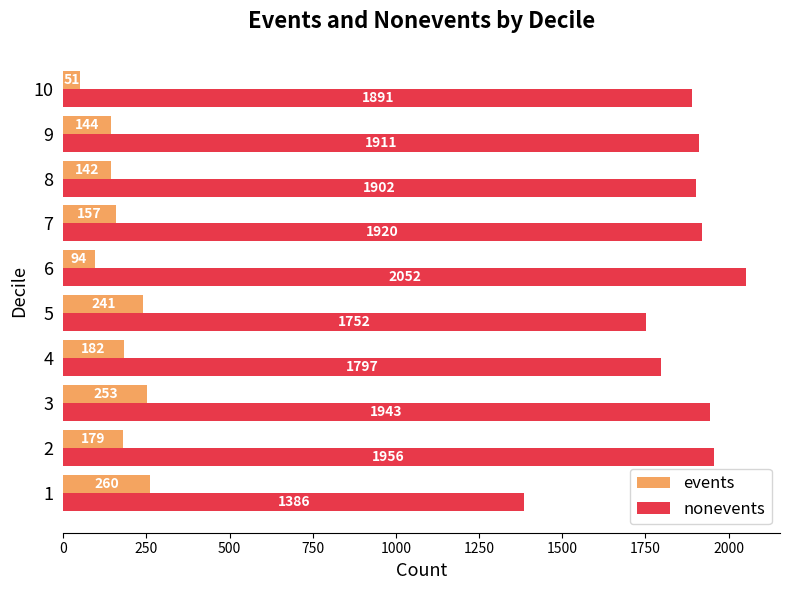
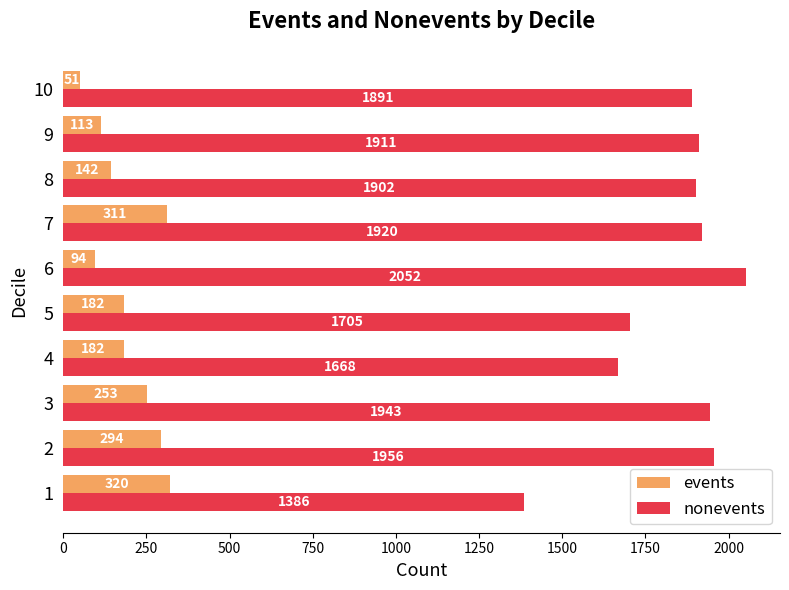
  {
    "events": {
      "10": 51,
-     "9": 144,
+     "9": 113,
      "8": 142,
-     "7": 157,
+     "7": 311,
      "6": 94,
-     "5": 241,
+     "5": 182,
      "4": 182,
      "3": 253,
-     "2": 179,
-     "1": 260
+     "2": 294,
+     "1": 320
    },
    "nonevents": {
      "10": 1891,
      "9": 1911,
      "8": 1902,
      "7": 1920,
      "6": 2052,
-     "5": 1752,
-     "4": 1797,
+     "5": 1705,
+     "4": 1668,
      "3": 1943,
      "2": 1956,
      "1": 1386
    }
  }
